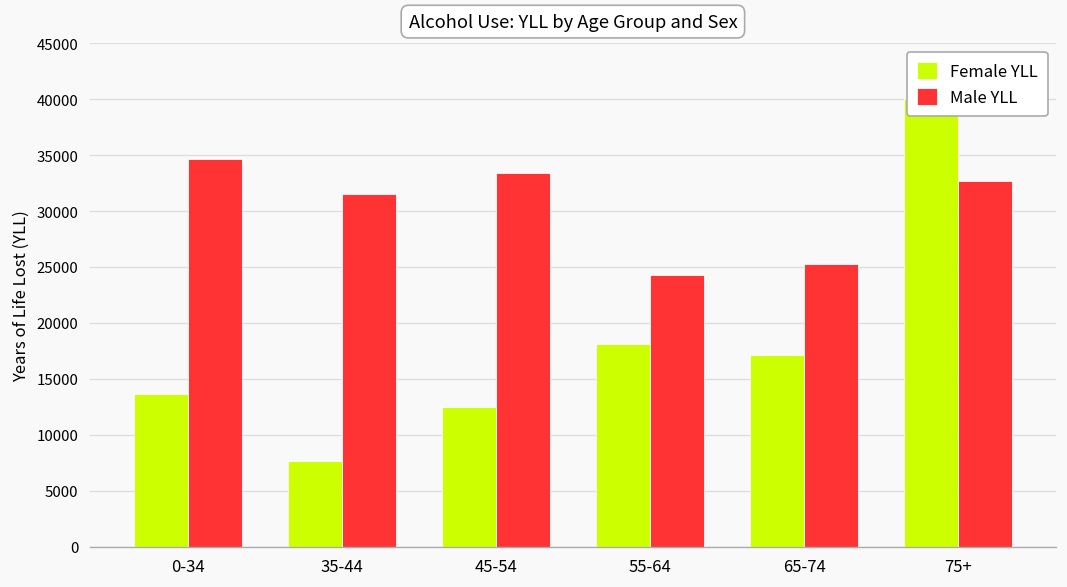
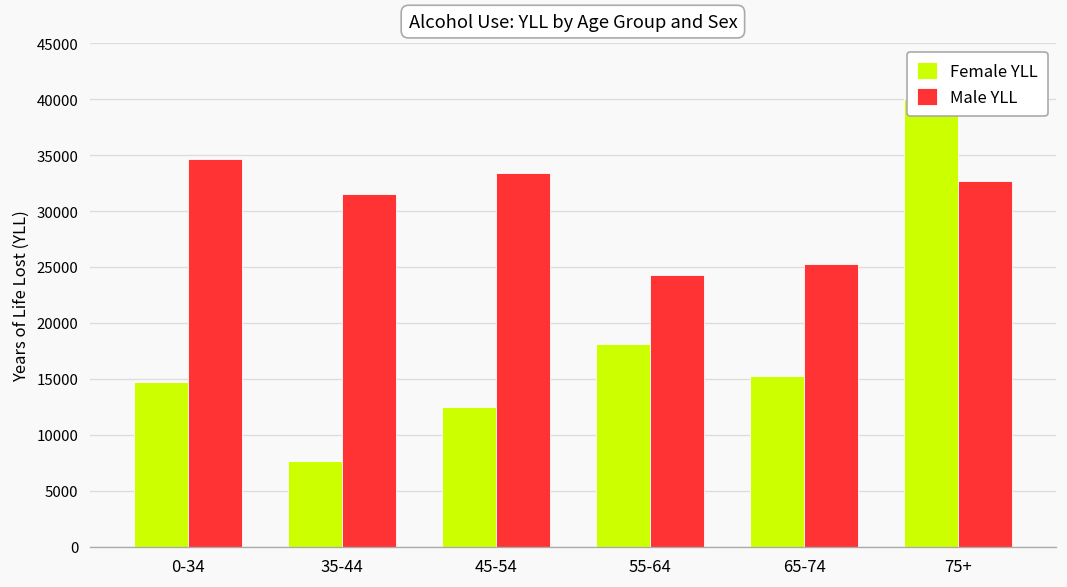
  {
    "Female YLL": {
-     "0-34": 14000,
+     "0-34": 15000,
      "35-44": 8000,
      "45-54": 12000,
      "55-64": 18000,
-     "65-74": 17000
+     "65-74": 15000
    },
    "Male YLL": {
      "0-34": 35000,
      "35-44": 32000,
      "45-54": 33000,
      "55-64": 24000,
      "65-74": 25000,
      "75+": 33000
    }
  }
